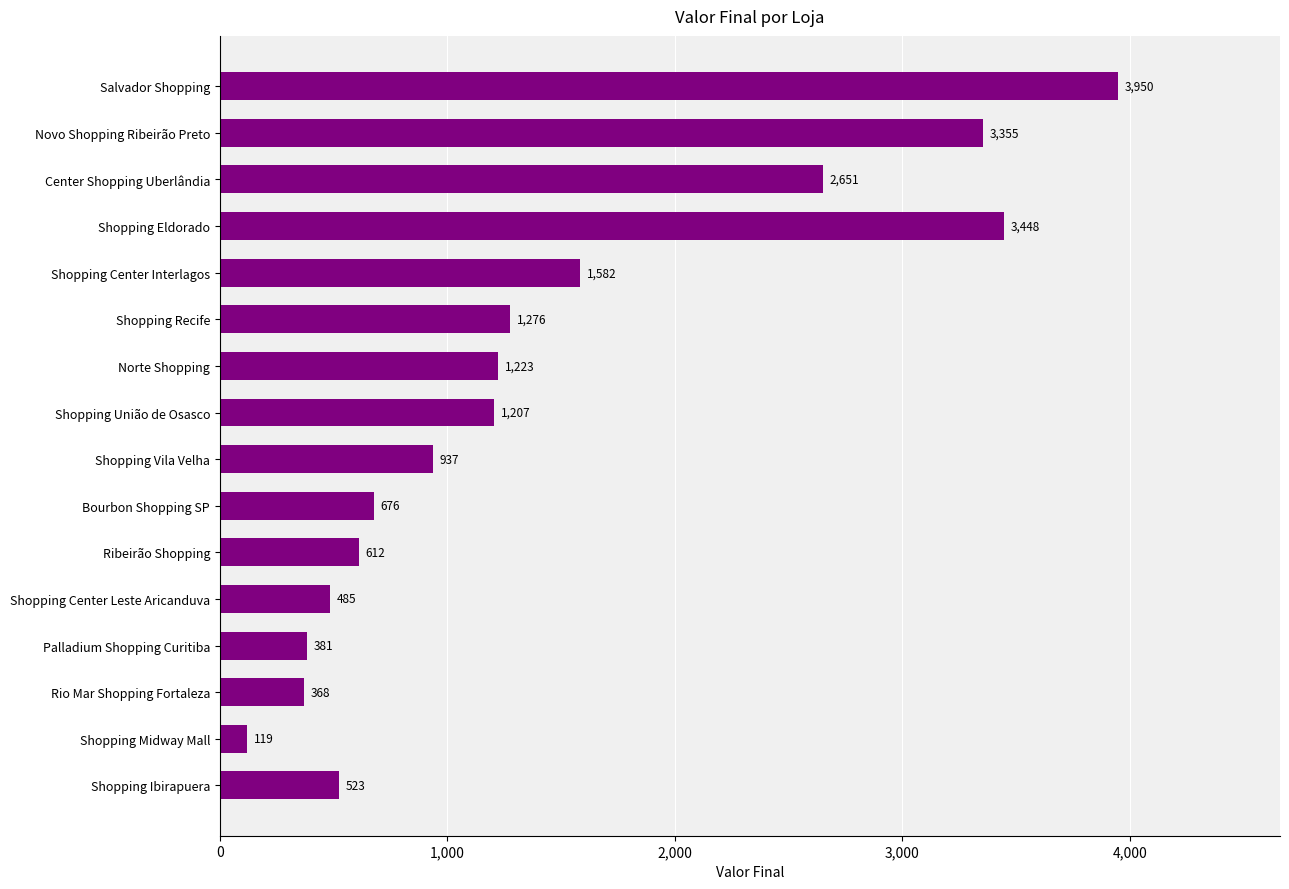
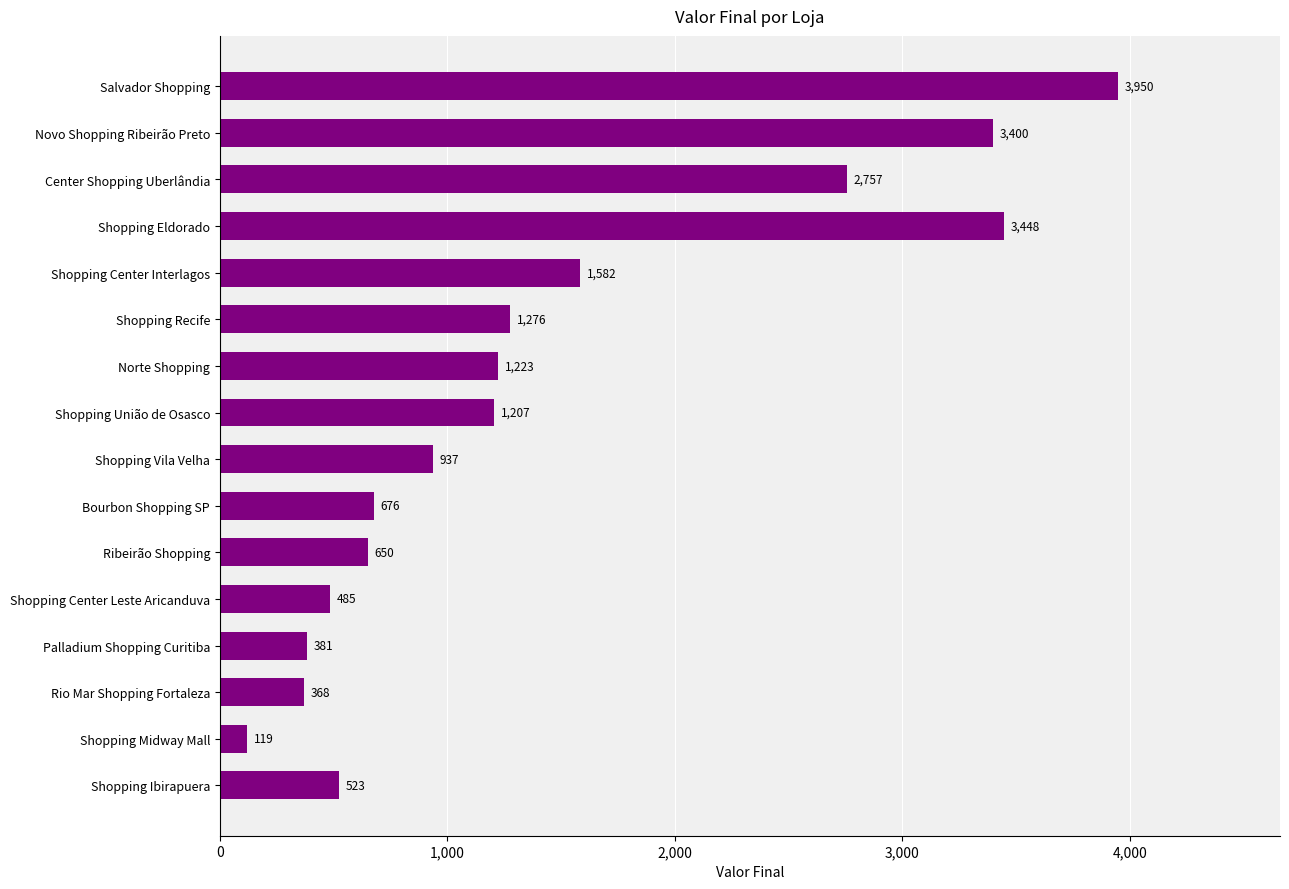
  {
    "Salvador Shopping": "3,950",
-   "Novo Shopping Ribeirão Preto": "3,355",
-   "Center Shopping Uberlândia": "2,651",
+   "Novo Shopping Ribeirão Preto": "3,400",
+   "Center Shopping Uberlândia": "2,757",
    "Shopping Eldorado": "3,448",
    "Shopping Center Interlagos": "1,582",
    "Shopping Recife": "1,276",
    "Norte Shopping": "1,223",
    "Shopping União de Osasco": "1,207",
    "Shopping Vila Velha": "937",
    "Bourbon Shopping SP": "676",
-   "Ribeirão Shopping": "612",
+   "Ribeirão Shopping": "650",
    "Shopping Center Leste Aricanduva": "485",
    "Palladium Shopping Curitiba": "381",
    "Rio Mar Shopping Fortaleza": "368",
    "Shopping Midway Mall": "119",
    "Shopping Ibirapuera": "523"
  }
